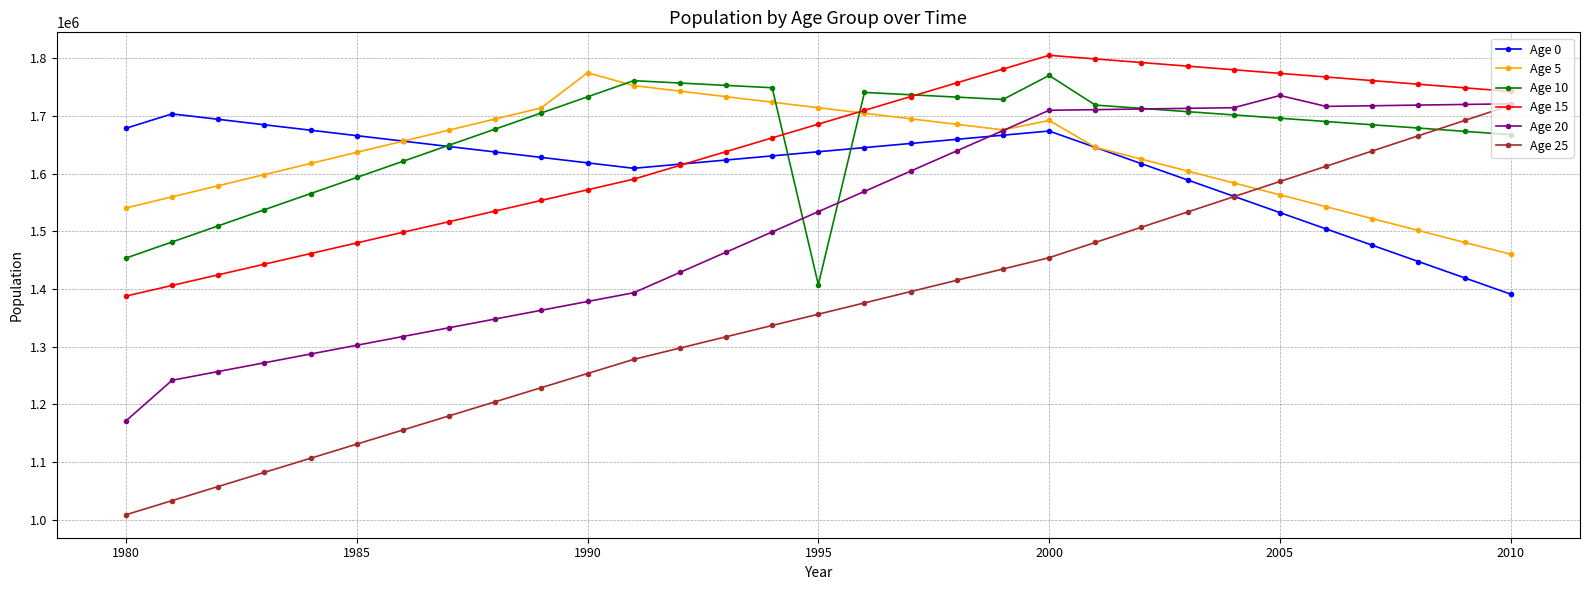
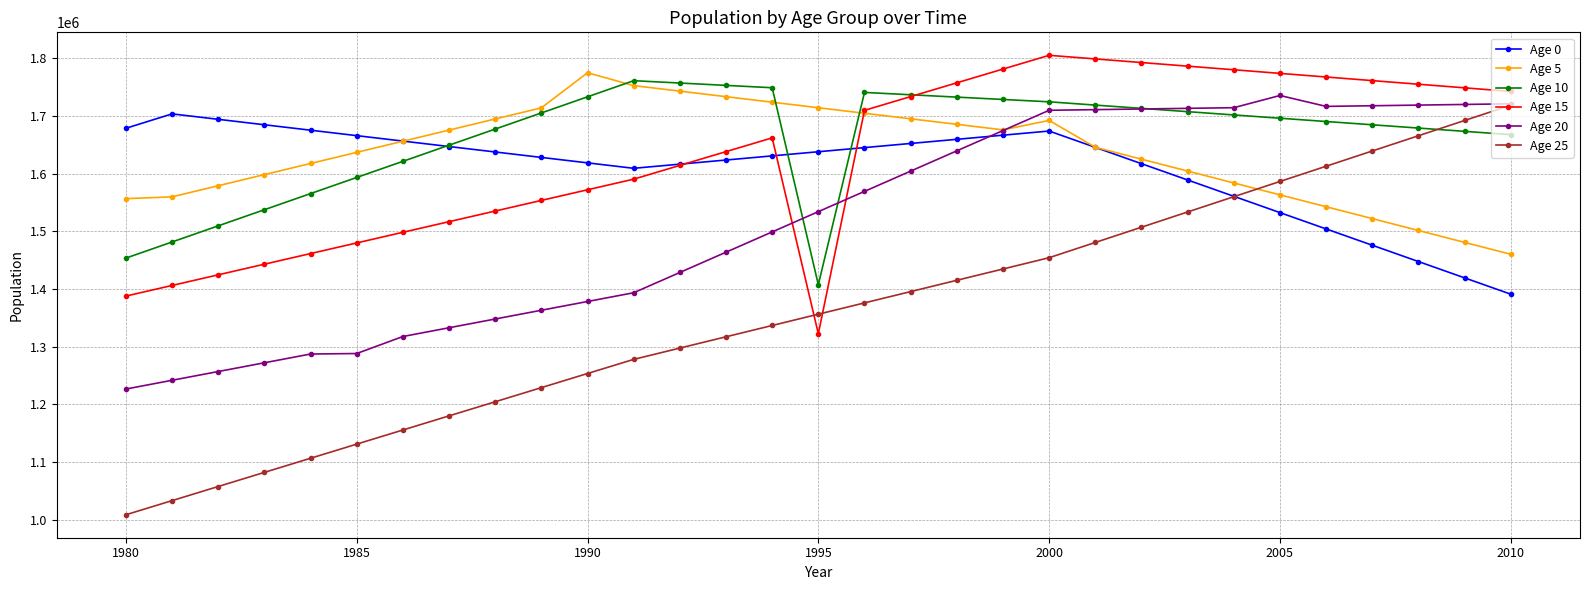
  {
    "Age 0": {
      "1980": 1680000,
      "1985": 1670000,
      "1990": 1620000,
      "1995": 1640000,
      "2000": 1670000,
      "2005": 1530000,
      "2010": 1390000
    },
    "Age 5": {
-     "1980": 1540000,
+     "1980": 1560000,
      "1985": 1640000,
      "1990": 1770000,
      "1995": 1710000,
      "2000": 1690000,
      "2005": 1560000,
      "2010": 1460000
    },
    "Age 10": {
      "1980": 1450000,
      "1985": 1590000,
      "1990": 1730000,
      "1995": 1410000,
-     "2000": 1770000,
+     "2000": 1720000,
      "2005": 1700000
    },
    "Age 15": {
      "1980": 1390000,
      "1985": 1480000,
      "1990": 1570000,
-     "1995": 1690000,
+     "1995": 1320000,
      "2000": 1800000,
      "2005": 1770000
    },
    "Age 20": {
-     "1980": 1170000,
-     "1985": 1300000,
+     "1980": 1230000,
+     "1985": 1290000,
      "1990": 1380000,
      "1995": 1530000,
      "2000": 1710000,
      "2005": 1740000
    },
    "Age 25": {
      "1980": 1010000,
      "1985": 1130000,
      "1990": 1250000,
      "1995": 1360000,
      "2000": 1450000,
      "2005": 1590000
    }
  }
